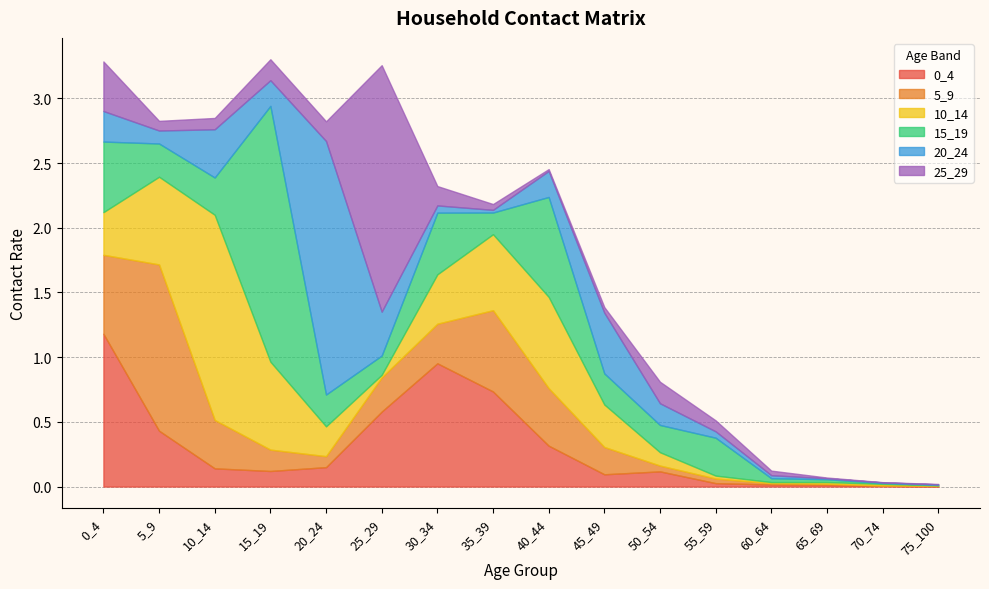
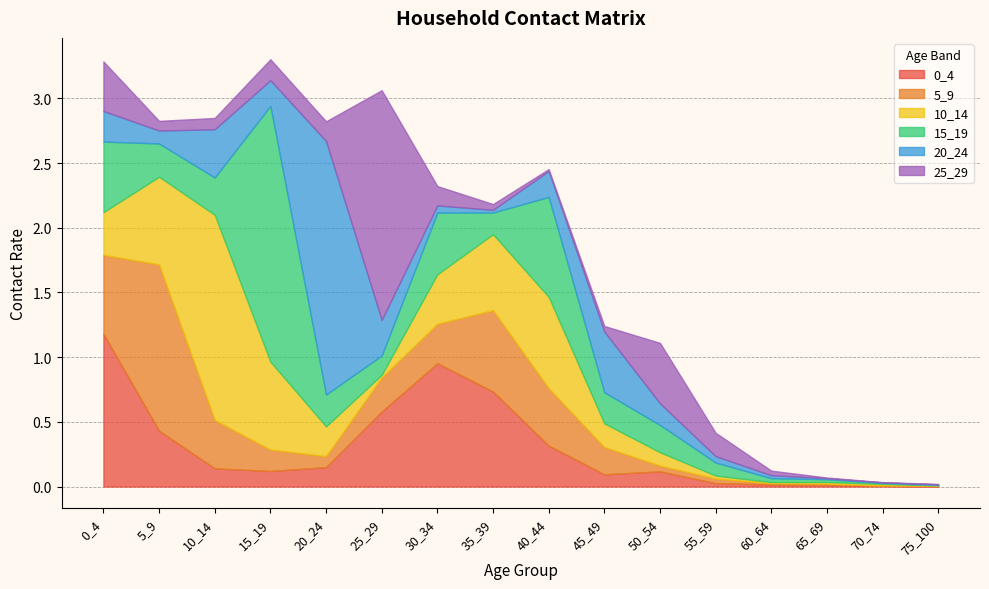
  {
    "10_14": {
      "0_4": 0.33,
      "5_9": 0.68,
      "10_14": 1.59,
      "15_19": 0.68,
      "20_24": 0.23,
      "25_29": 0.02,
      "30_34": 0.38,
      "35_39": 0.59,
      "40_44": 0.71,
-     "45_49": 0.33,
+     "45_49": 0.18,
      "50_54": 0.10,
      "55_59": 0.02
    },
    "15_19": {
      "0_4": 0.55,
      "5_9": 0.26,
      "10_14": 0.29,
      "15_19": 1.98,
      "20_24": 0.25,
      "25_29": 0.15,
      "30_34": 0.48,
      "35_39": 0.17,
      "40_44": 0.77,
      "45_49": 0.24,
      "50_54": 0.21,
-     "55_59": 0.29,
+     "55_59": 0.10,
      "60_64": 0.03
    },
    "20_24": {
      "0_4": 0.24,
      "5_9": 0.10,
      "10_14": 0.37,
      "15_19": 0.20,
      "20_24": 1.96,
-     "25_29": 0.34,
+     "25_29": 0.27,
      "30_34": 0.06,
      "35_39": 0.02,
      "45_49": 0.47,
      "50_54": 0.17,
      "55_59": 0.05,
      "60_64": 0.02
    },
    "25_29": {
      "0_4": 0.38,
      "5_9": 0.07,
      "10_14": 0.09,
      "15_19": 0.16,
      "20_24": 0.15,
-     "25_29": 1.90,
+     "25_29": 1.78,
      "30_34": 0.15,
      "35_39": 0.04,
      "45_49": 0.04,
-     "50_54": 0.17,
-     "55_59": 0.08,
+     "50_54": 0.47,
+     "55_59": 0.18,
      "60_64": 0.04
    }
  }
